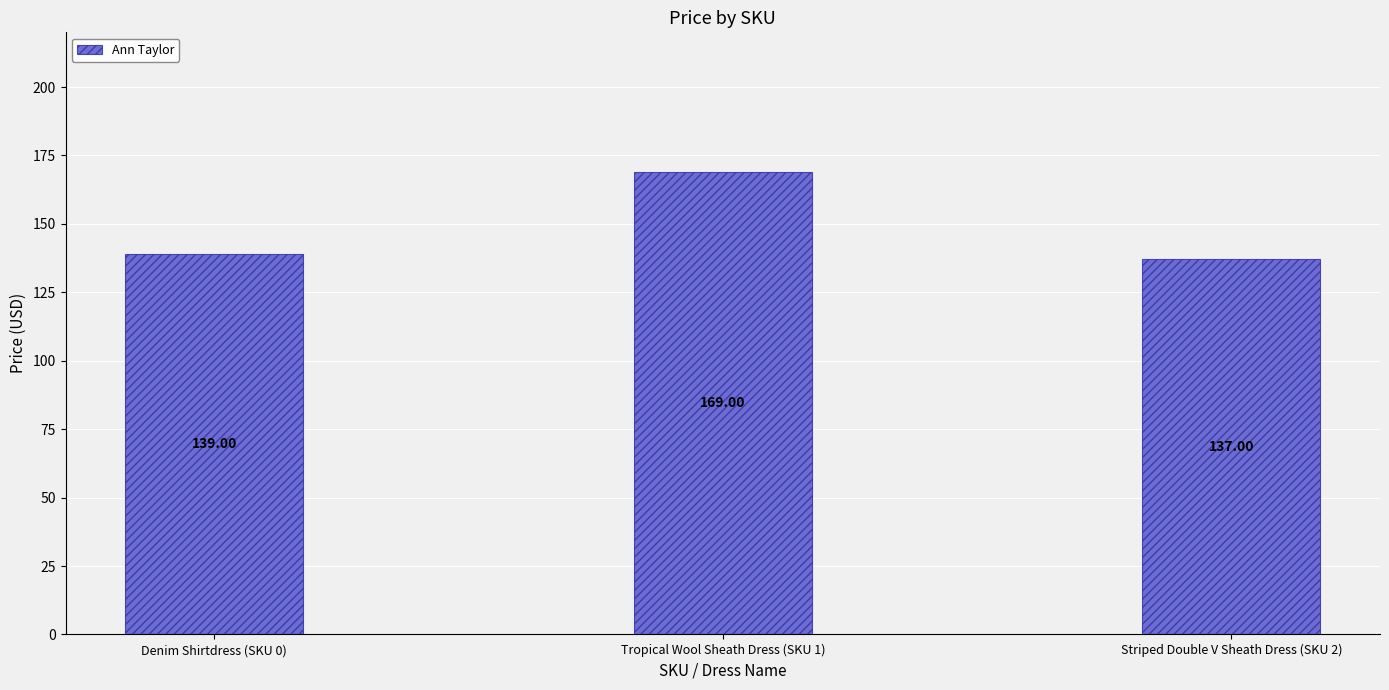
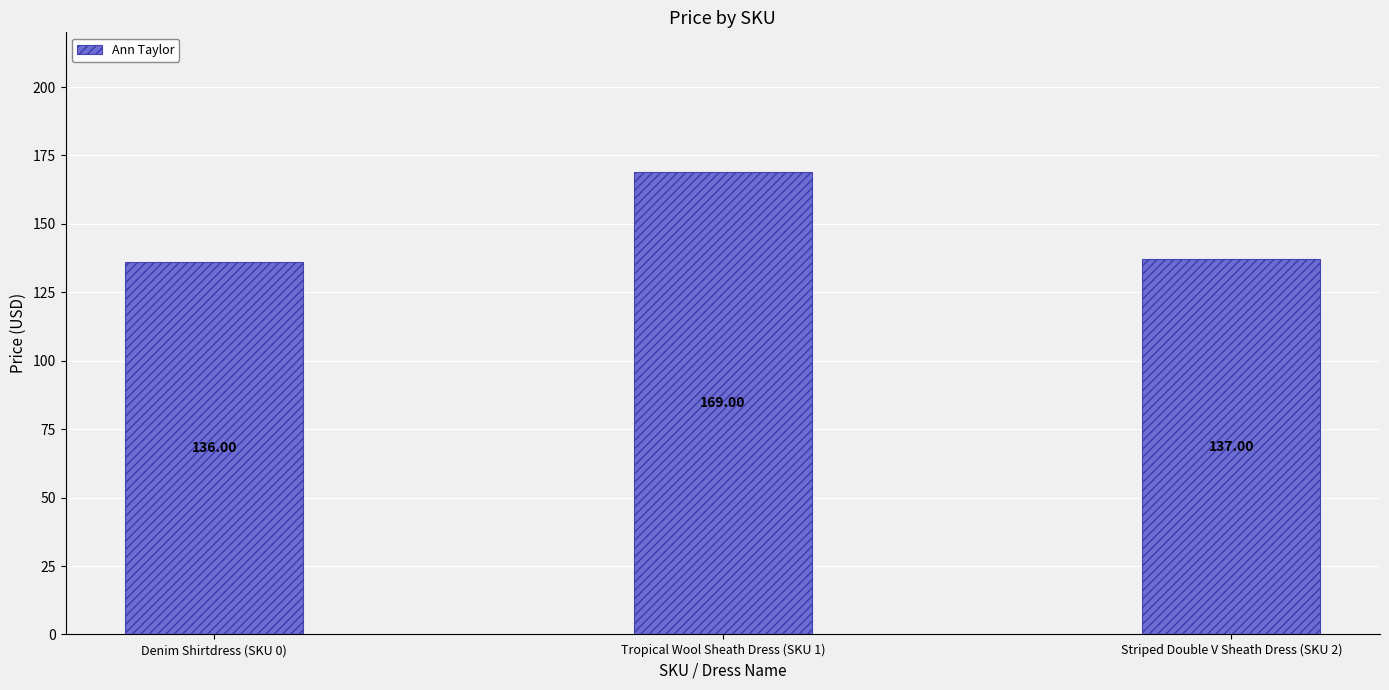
  {
-   "Denim Shirtdress (SKU 0)": 139.00,
+   "Denim Shirtdress (SKU 0)": 136.00,
    "Tropical Wool Sheath Dress (SKU 1)": 169.00,
    "Striped Double V Sheath Dress (SKU 2)": 137.00
  }
